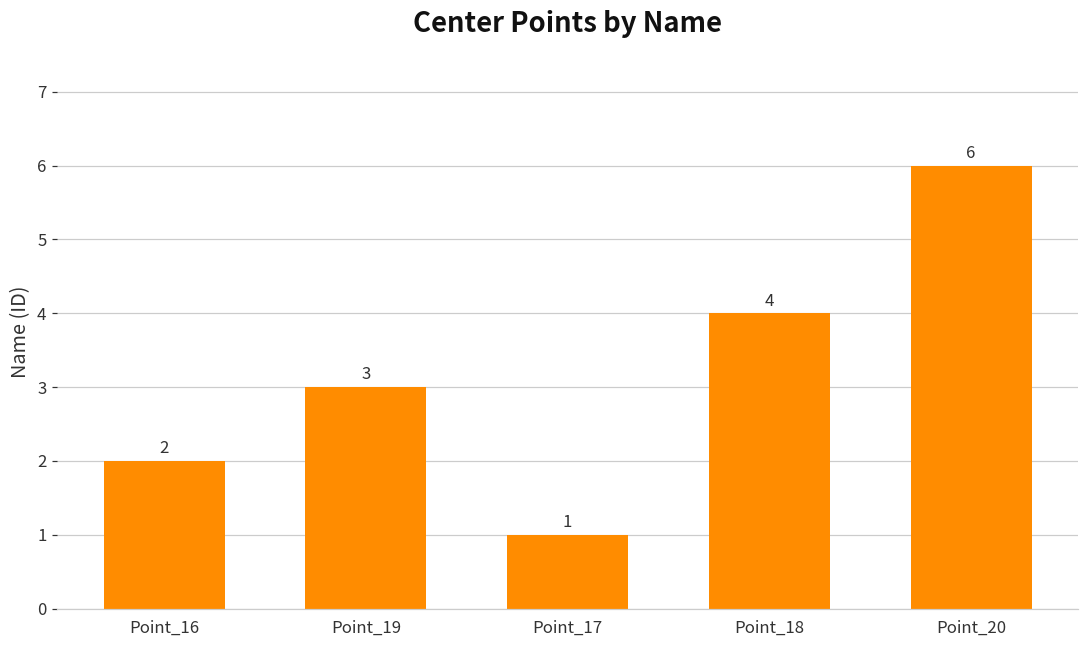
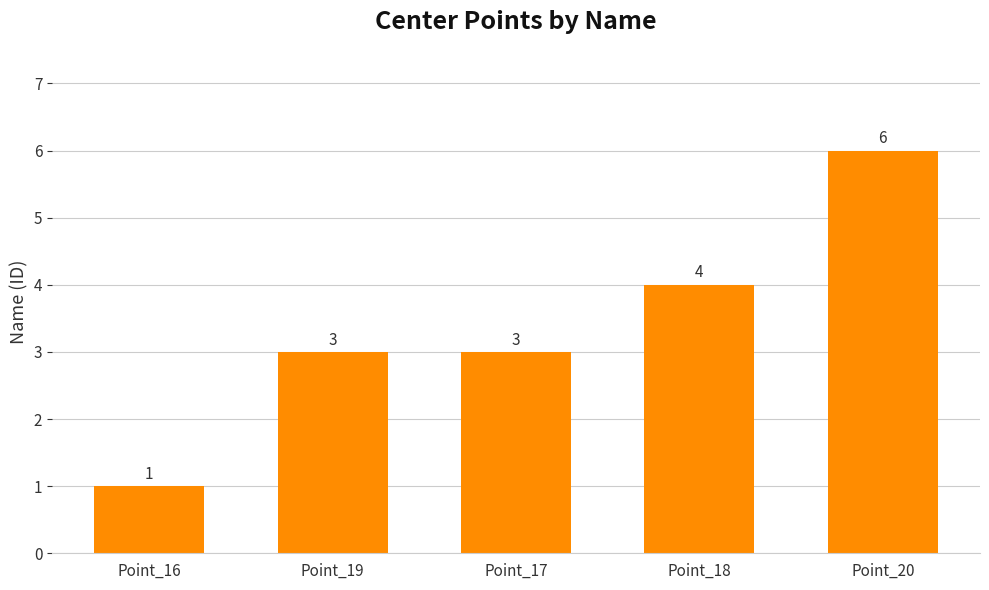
  {
-   "Point_16": 2,
+   "Point_16": 1,
    "Point_19": 3,
-   "Point_17": 1,
+   "Point_17": 3,
    "Point_18": 4,
    "Point_20": 6
  }
